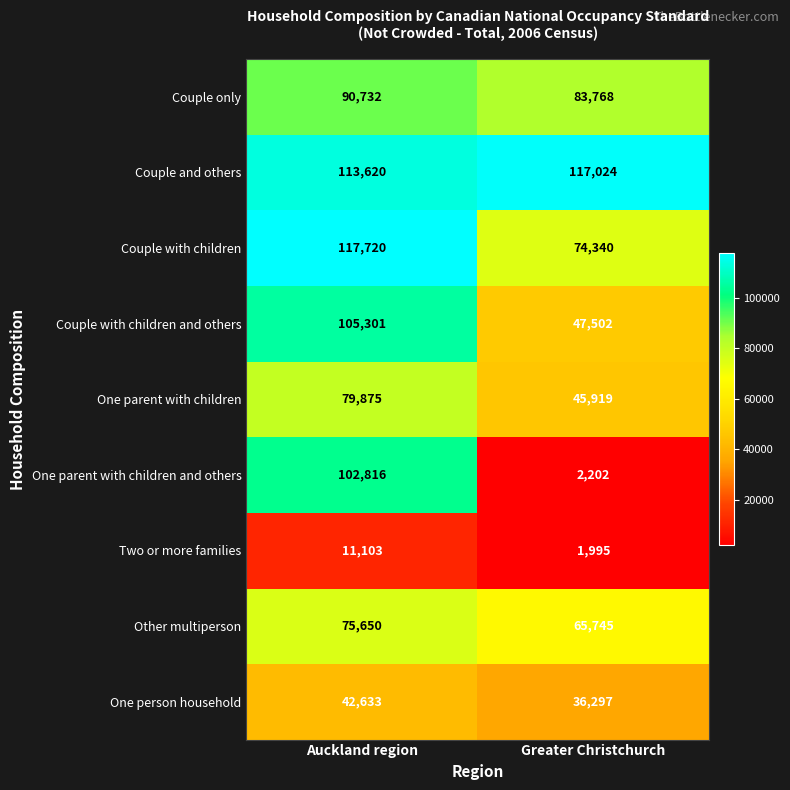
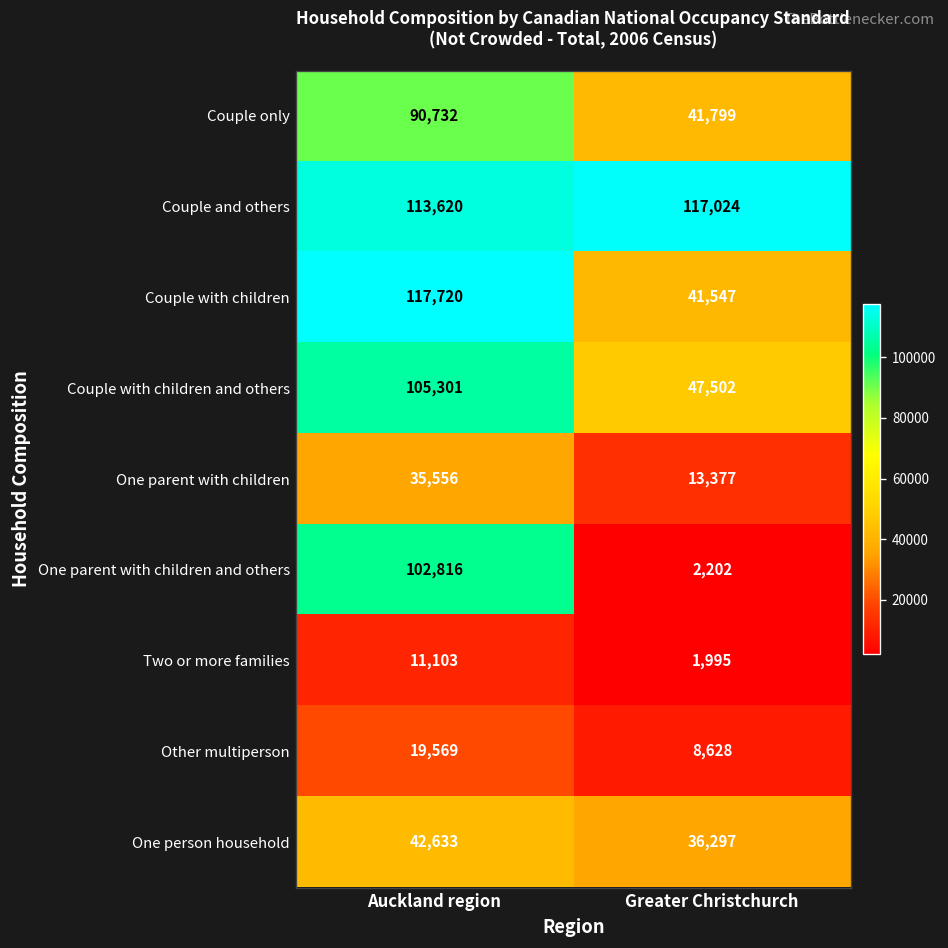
  {
    "Couple only": {
      "Auckland region": "90,732",
-     "Greater Christchurch": "83,768"
+     "Greater Christchurch": "41,799"
    },
    "Couple and others": {
      "Auckland region": "113,620",
      "Greater Christchurch": "117,024"
    },
    "Couple with children": {
      "Auckland region": "117,720",
-     "Greater Christchurch": "74,340"
+     "Greater Christchurch": "41,547"
    },
    "Couple with children and others": {
      "Auckland region": "105,301",
      "Greater Christchurch": "47,502"
    },
    "One parent with children": {
-     "Auckland region": "79,875",
-     "Greater Christchurch": "45,919"
+     "Auckland region": "35,556",
+     "Greater Christchurch": "13,377"
    },
    "One parent with children and others": {
      "Auckland region": "102,816",
      "Greater Christchurch": "2,202"
    },
    "Two or more families": {
      "Auckland region": "11,103",
      "Greater Christchurch": "1,995"
    },
    "Other multiperson": {
-     "Auckland region": "75,650",
-     "Greater Christchurch": "65,745"
+     "Auckland region": "19,569",
+     "Greater Christchurch": "8,628"
    },
    "One person household": {
      "Auckland region": "42,633",
      "Greater Christchurch": "36,297"
    }
  }
